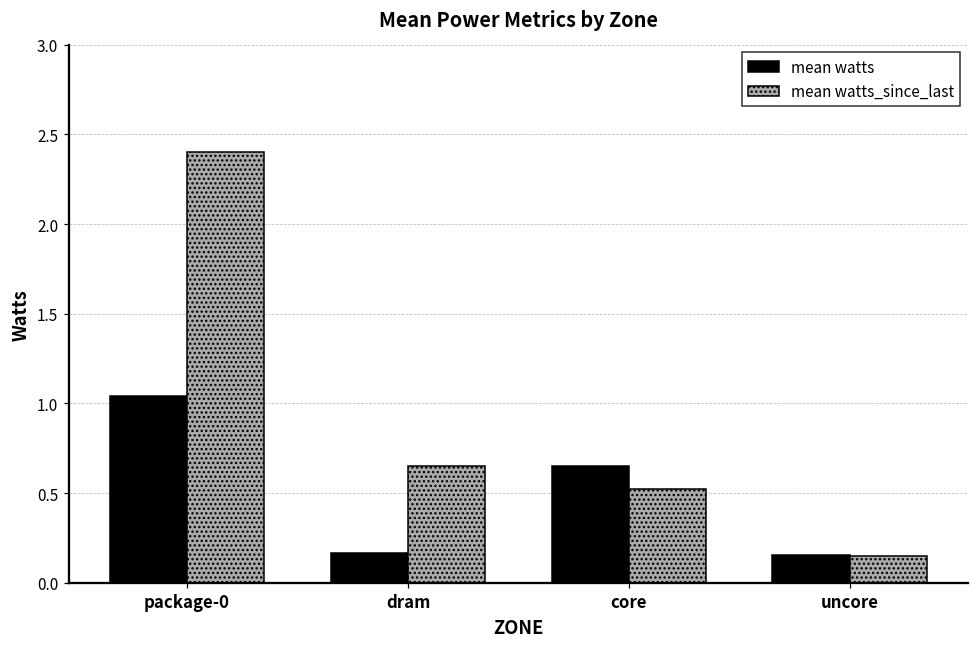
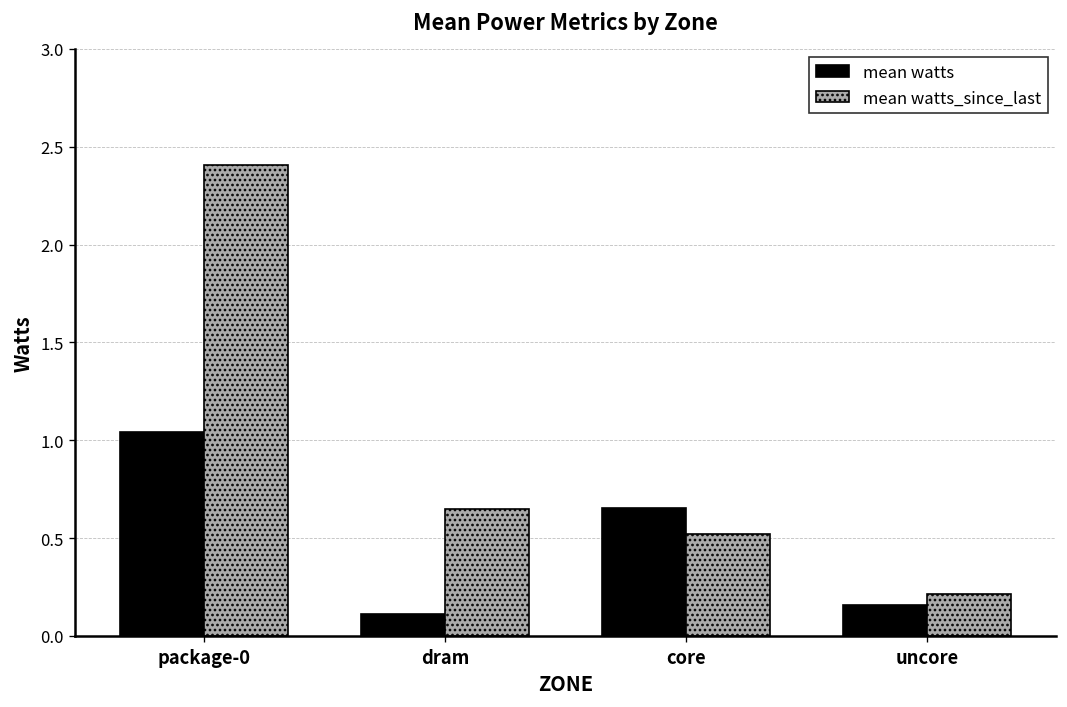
  {
    "mean watts": {
      "package-0": 1.04,
-     "dram": 0.17,
+     "dram": 0.11,
      "core": 0.65,
      "uncore": 0.16
    },
    "mean watts_since_last": {
      "package-0": 2.41,
      "dram": 0.65,
      "core": 0.52,
-     "uncore": 0.15
+     "uncore": 0.21
    }
  }
